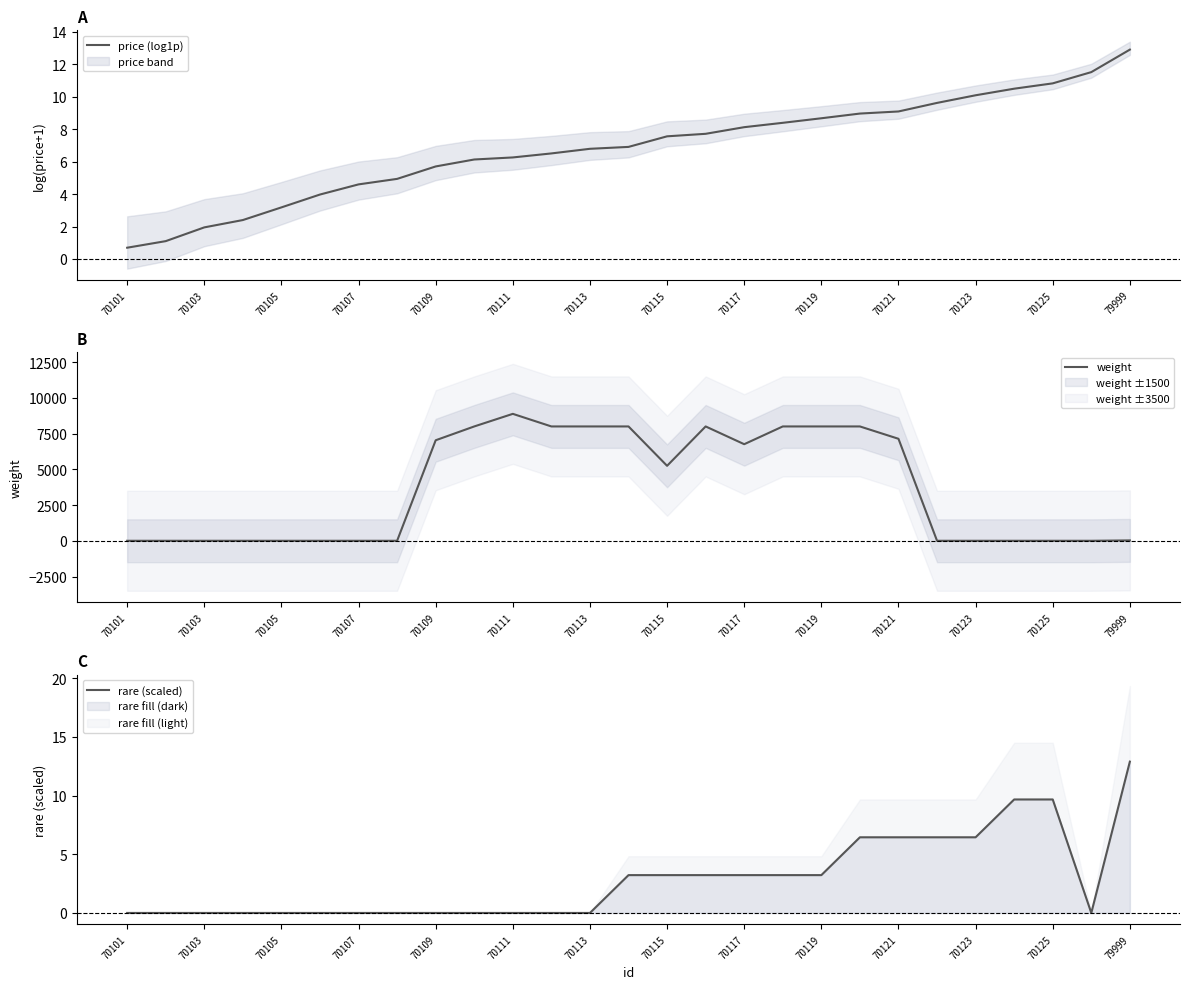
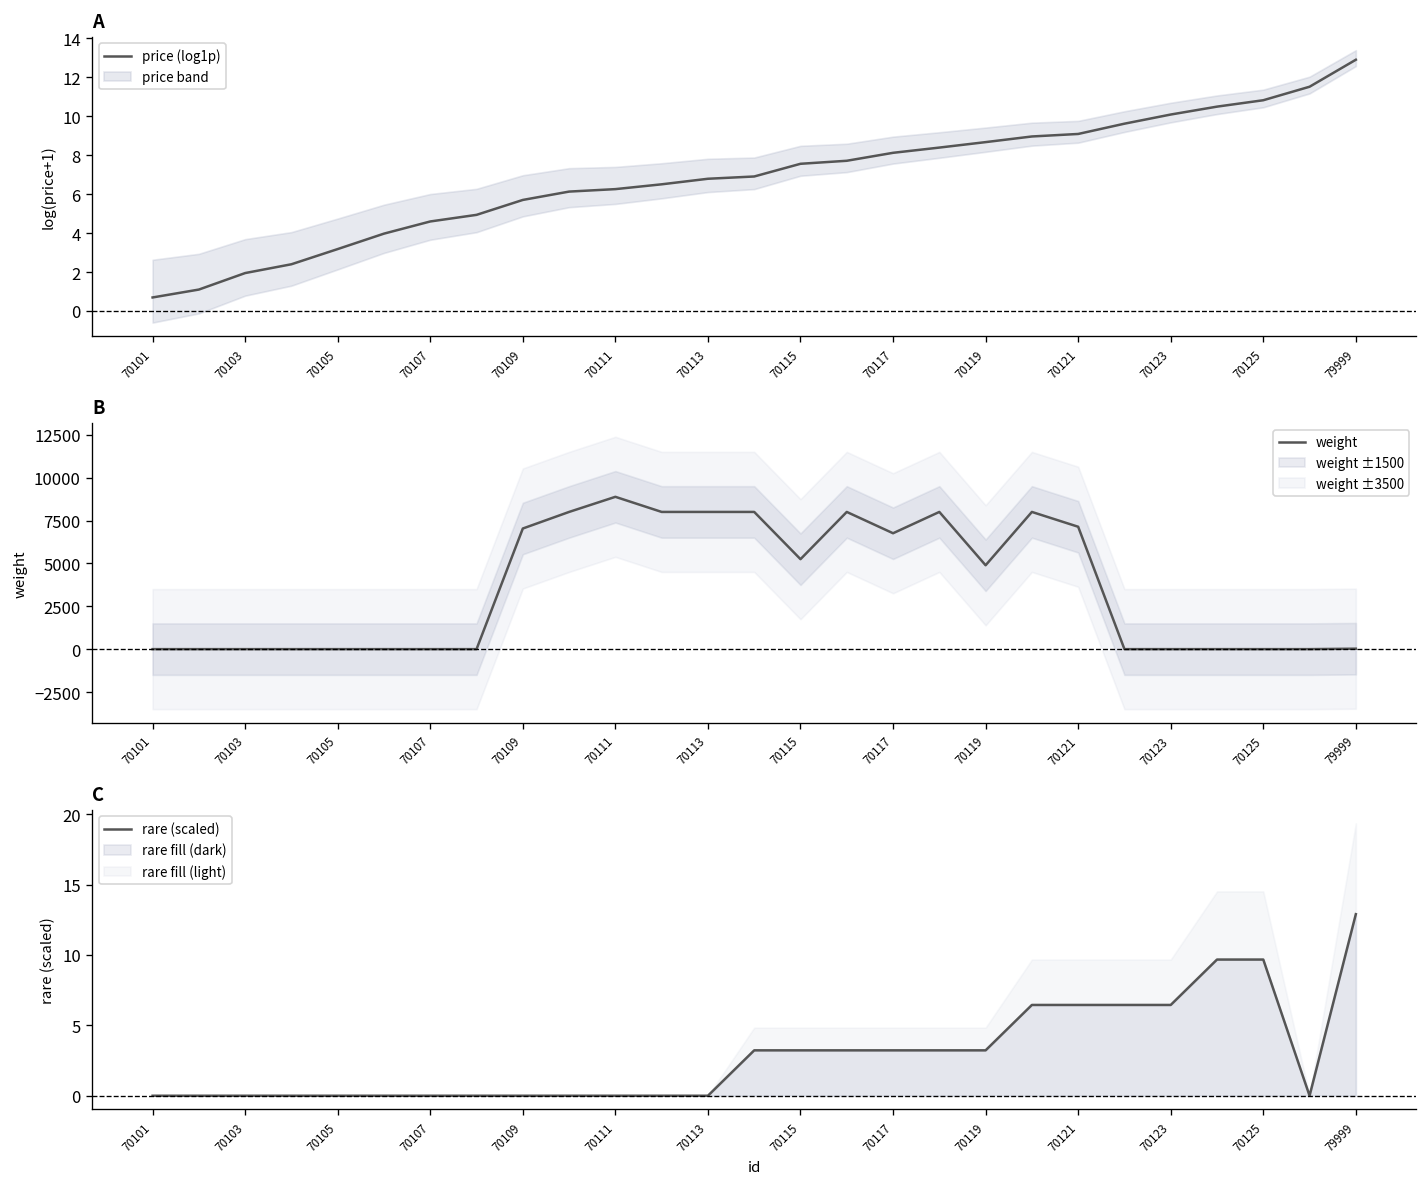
  {
    "A": {
      "price (log1p)": {
        "70101": 0.7,
        "70103": 1.9,
        "70105": 3.2,
        "70107": 4.6,
        "70109": 5.7,
        "70111": 6.3,
        "70113": 6.8,
        "70115": 7.6,
        "70117": 8.1,
        "70119": 8.7,
        "70121": 9.1,
        "70123": 10.1,
        "70125": 10.8,
        "79999": 12.9
      }
    },
    "B": {
      "weight": {
        "70101": 0,
        "70103": 0,
        "70105": 0,
        "70107": 0,
        "70109": 7000,
        "70111": 8900,
        "70113": 8000,
        "70115": 5200,
        "70117": 6800,
-       "70119": 8000,
+       "70119": 4900,
        "70121": 7100,
        "70123": 0,
        "70125": 0,
        "79999": 0
      }
    }
  }
